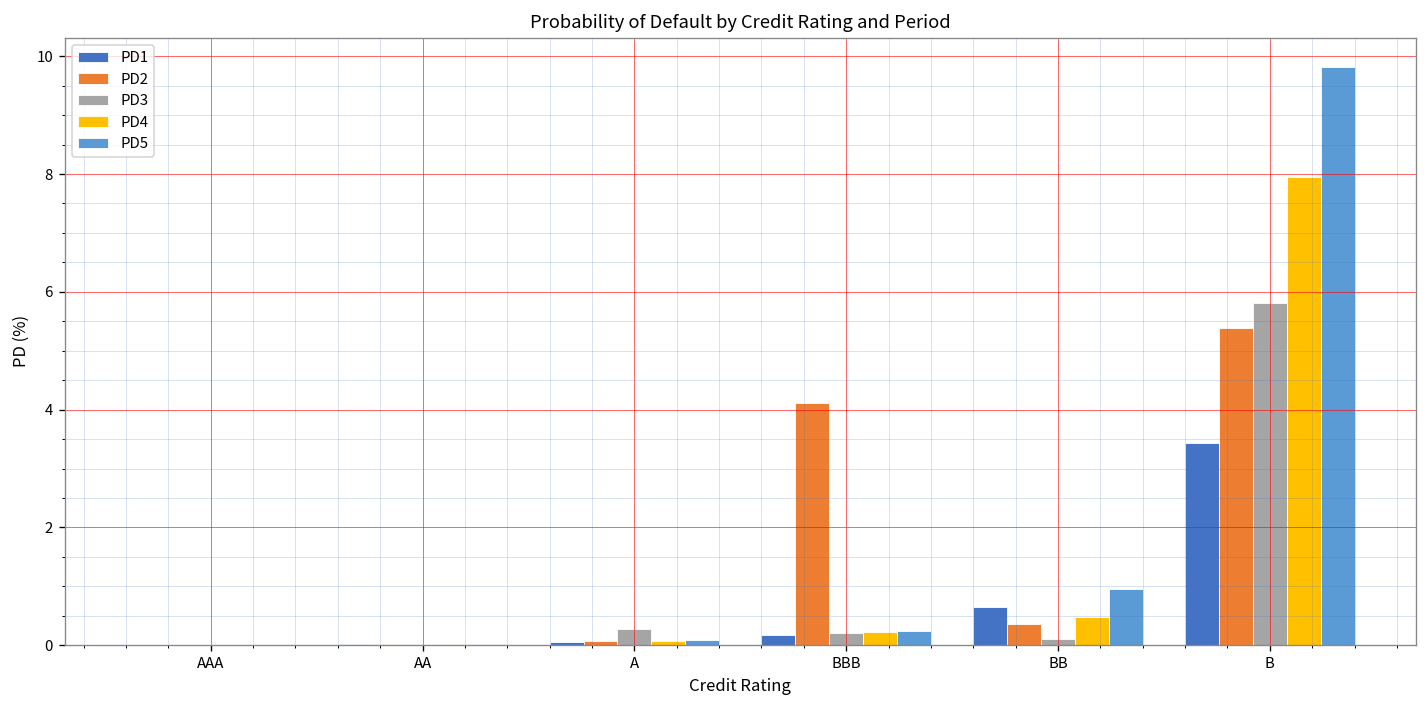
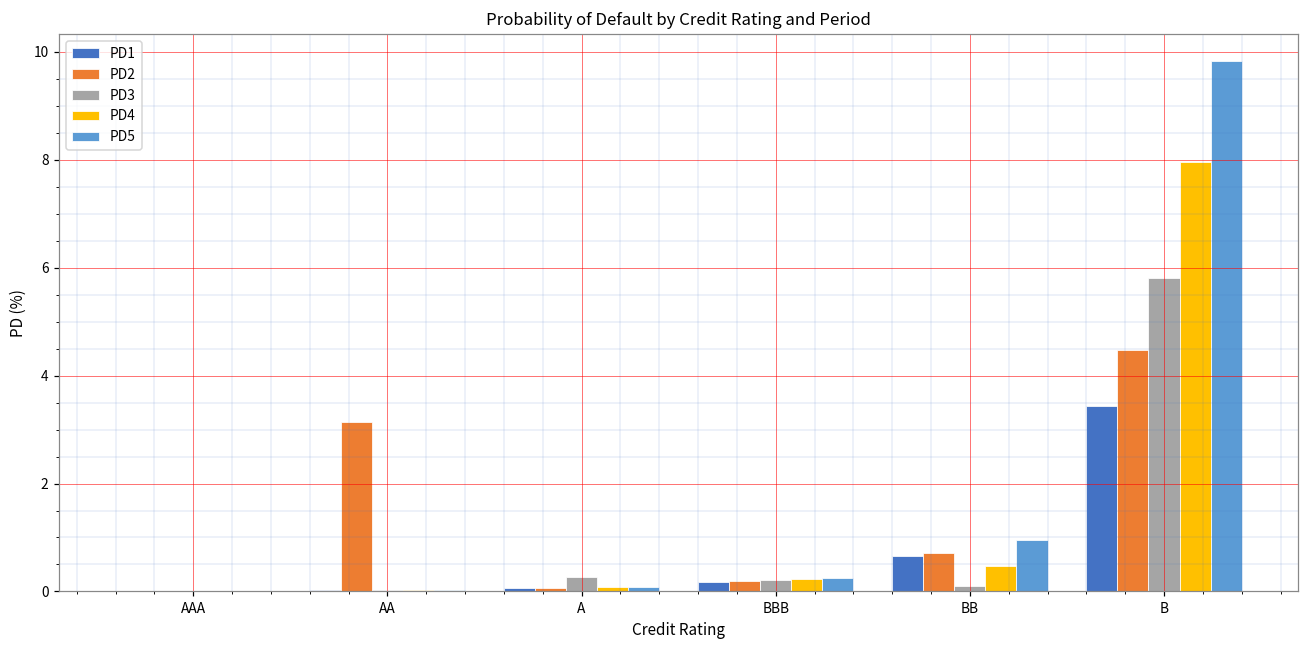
  {
    "PD2": {
-     "AA": 0.0,
+     "AA": 3.1,
      "A": 0.1,
-     "BBB": 4.1,
-     "BB": 0.4,
-     "B": 5.4
+     "BBB": 0.2,
+     "BB": 0.7,
+     "B": 4.5
    },
    "PD3": {
      "A": 0.3,
      "BBB": 0.2,
      "BB": 0.1,
      "B": 5.8
    },
    "PD4": {
      "A": 0.1,
      "BBB": 0.2,
      "BB": 0.5,
      "B": 7.9
    }
  }
